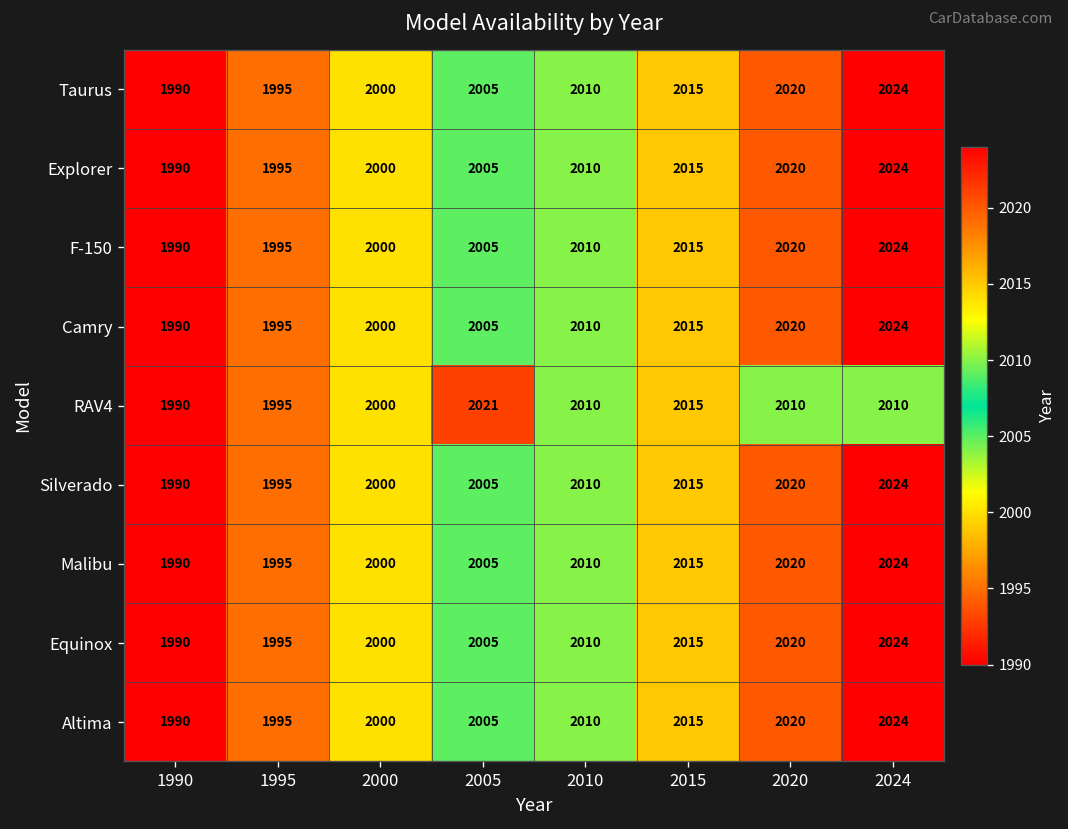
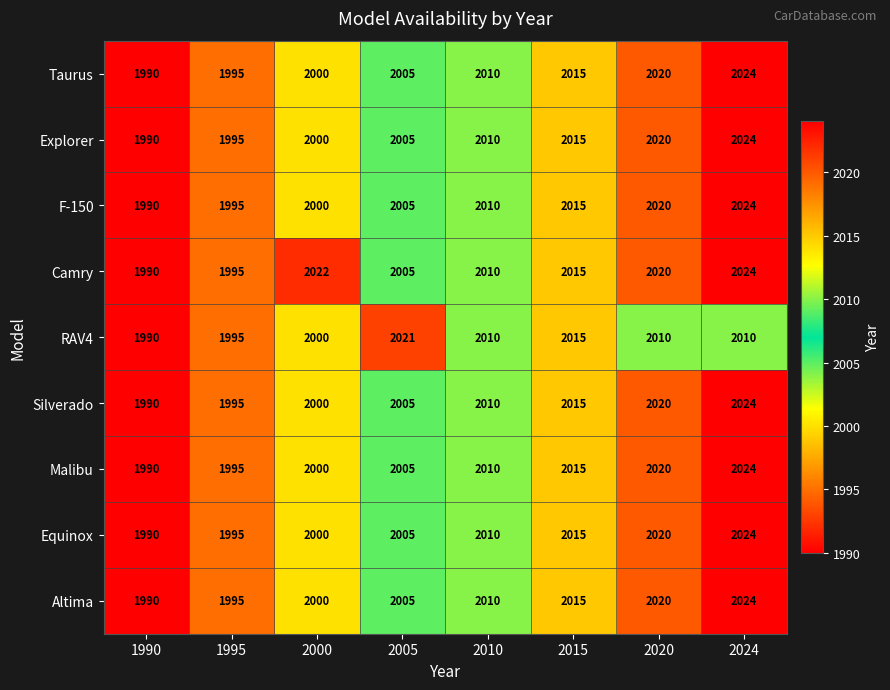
  {
    "Taurus": {
      "1990": 1990,
      "1995": 1995,
      "2000": 2000,
      "2005": 2005,
      "2010": 2010,
      "2015": 2015,
      "2020": 2020,
      "2024": 2024
    },
    "Explorer": {
      "1990": 1990,
      "1995": 1995,
      "2000": 2000,
      "2005": 2005,
      "2010": 2010,
      "2015": 2015,
      "2020": 2020,
      "2024": 2024
    },
    "F-150": {
      "1990": 1990,
      "1995": 1995,
      "2000": 2000,
      "2005": 2005,
      "2010": 2010,
      "2015": 2015,
      "2020": 2020,
      "2024": 2024
    },
    "Camry": {
      "1990": 1990,
      "1995": 1995,
-     "2000": 2000,
+     "2000": 2022,
      "2005": 2005,
      "2010": 2010,
      "2015": 2015,
      "2020": 2020,
      "2024": 2024
    },
    "RAV4": {
      "1990": 1990,
      "1995": 1995,
      "2000": 2000,
      "2005": 2021,
      "2010": 2010,
      "2015": 2015,
      "2020": 2010,
      "2024": 2010
    },
    "Silverado": {
      "1990": 1990,
      "1995": 1995,
      "2000": 2000,
      "2005": 2005,
      "2010": 2010,
      "2015": 2015,
      "2020": 2020,
      "2024": 2024
    },
    "Malibu": {
      "1990": 1990,
      "1995": 1995,
      "2000": 2000,
      "2005": 2005,
      "2010": 2010,
      "2015": 2015,
      "2020": 2020,
      "2024": 2024
    },
    "Equinox": {
      "1990": 1990,
      "1995": 1995,
      "2000": 2000,
      "2005": 2005,
      "2010": 2010,
      "2015": 2015,
      "2020": 2020,
      "2024": 2024
    },
    "Altima": {
      "1990": 1990,
      "1995": 1995,
      "2000": 2000,
      "2005": 2005,
      "2010": 2010,
      "2015": 2015,
      "2020": 2020,
      "2024": 2024
    }
  }
